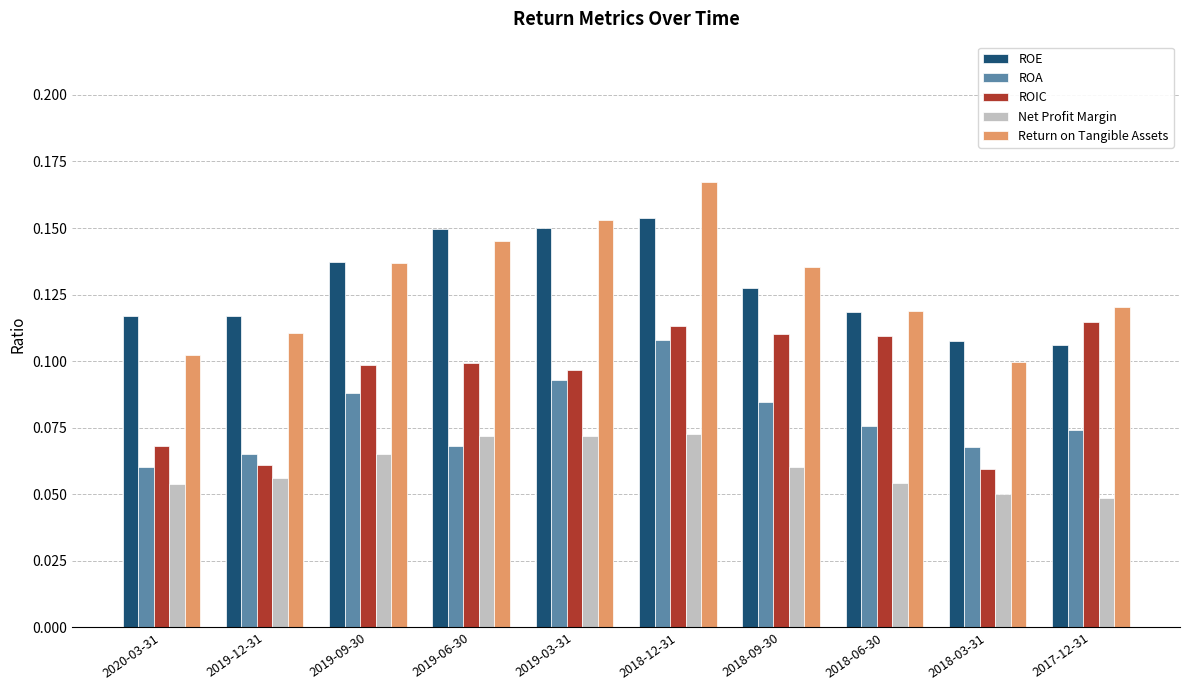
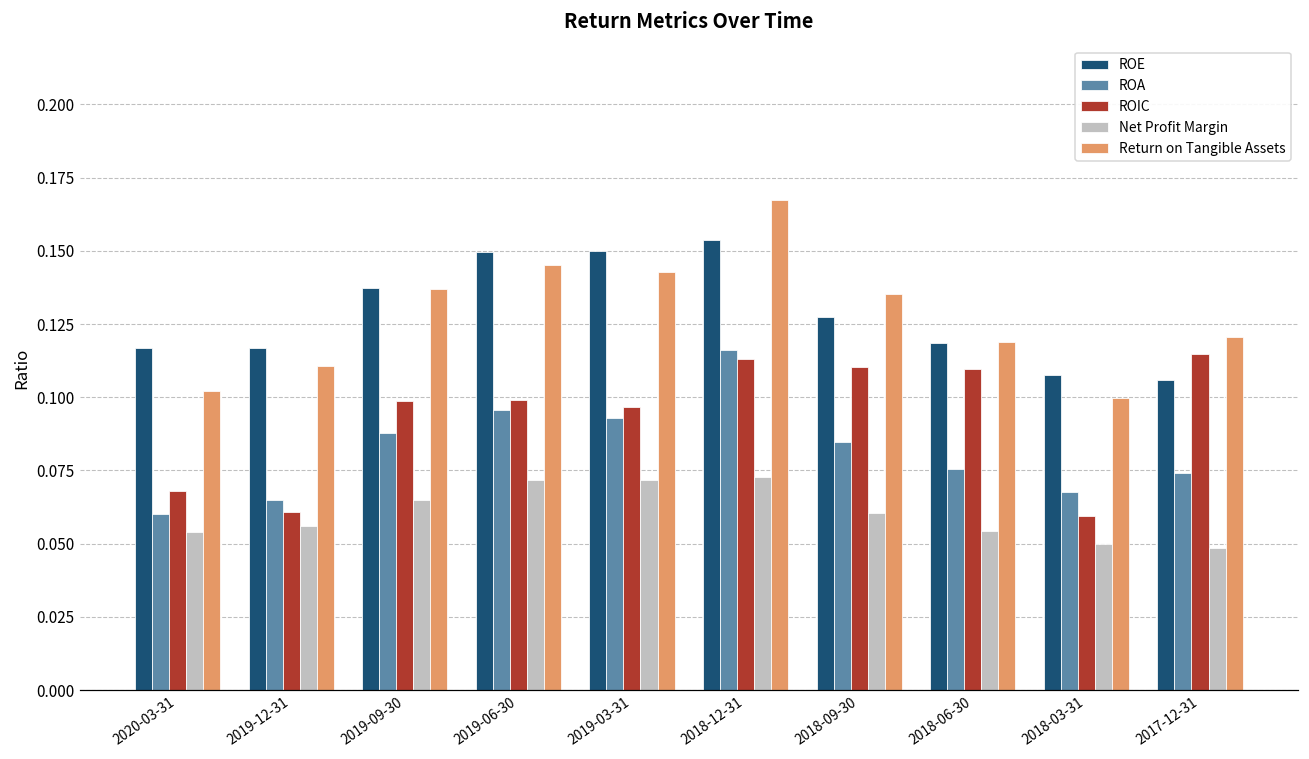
  {
    "ROE": {
      "2020-03-31": 0.117,
      "2019-12-31": 0.117,
      "2019-09-30": 0.137,
      "2019-06-30": 0.150,
      "2019-03-31": 0.150,
      "2018-12-31": 0.154,
      "2018-09-30": 0.128,
      "2018-06-30": 0.119,
      "2018-03-31": 0.108,
      "2017-12-31": 0.106
    },
    "ROA": {
      "2020-03-31": 0.060,
      "2019-12-31": 0.065,
      "2019-09-30": 0.088,
-     "2019-06-30": 0.068,
+     "2019-06-30": 0.096,
      "2019-03-31": 0.093,
-     "2018-12-31": 0.108,
+     "2018-12-31": 0.116,
      "2018-09-30": 0.085,
      "2018-06-30": 0.076,
      "2018-03-31": 0.068,
      "2017-12-31": 0.074
    },
    "ROIC": {
      "2020-03-31": 0.068,
      "2019-12-31": 0.061,
      "2019-09-30": 0.099,
      "2019-06-30": 0.099,
      "2019-03-31": 0.097,
      "2018-12-31": 0.113,
      "2018-09-30": 0.110,
      "2018-06-30": 0.110,
      "2018-03-31": 0.059,
      "2017-12-31": 0.115
    },
    "Net Profit Margin": {
      "2020-03-31": 0.054,
      "2019-12-31": 0.056,
      "2019-09-30": 0.065,
      "2019-06-30": 0.072,
      "2019-03-31": 0.072,
      "2018-12-31": 0.073,
      "2018-09-30": 0.060,
      "2018-06-30": 0.054,
      "2018-03-31": 0.050,
      "2017-12-31": 0.049
    },
    "Return on Tangible Assets": {
      "2020-03-31": 0.102,
      "2019-12-31": 0.111,
      "2019-09-30": 0.137,
      "2019-06-30": 0.145,
-     "2019-03-31": 0.153,
+     "2019-03-31": 0.143,
      "2018-12-31": 0.167,
      "2018-09-30": 0.135,
      "2018-06-30": 0.119,
      "2018-03-31": 0.100,
      "2017-12-31": 0.121
    }
  }
